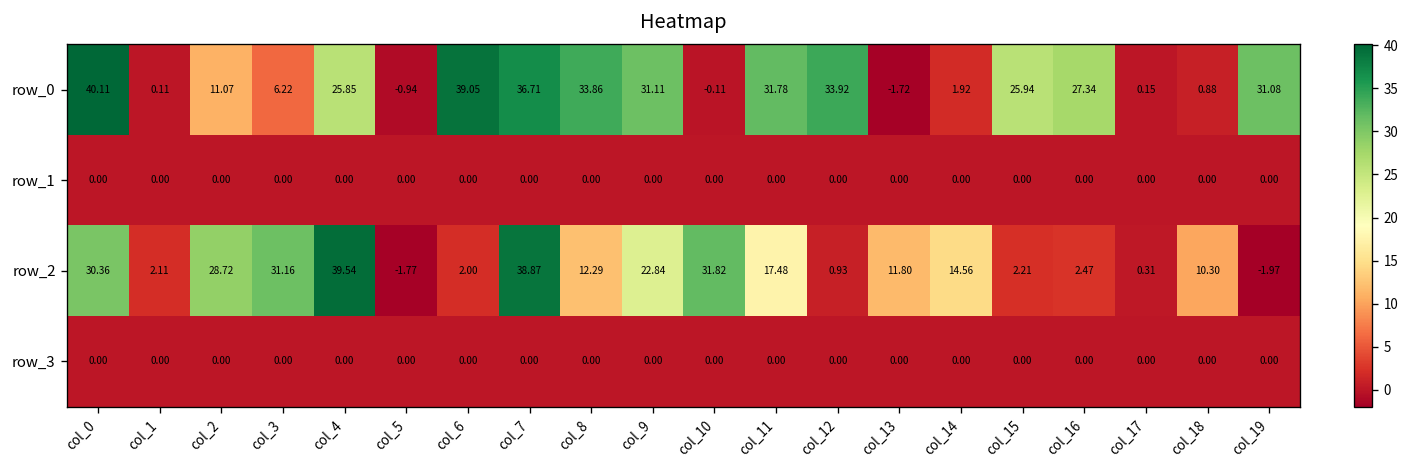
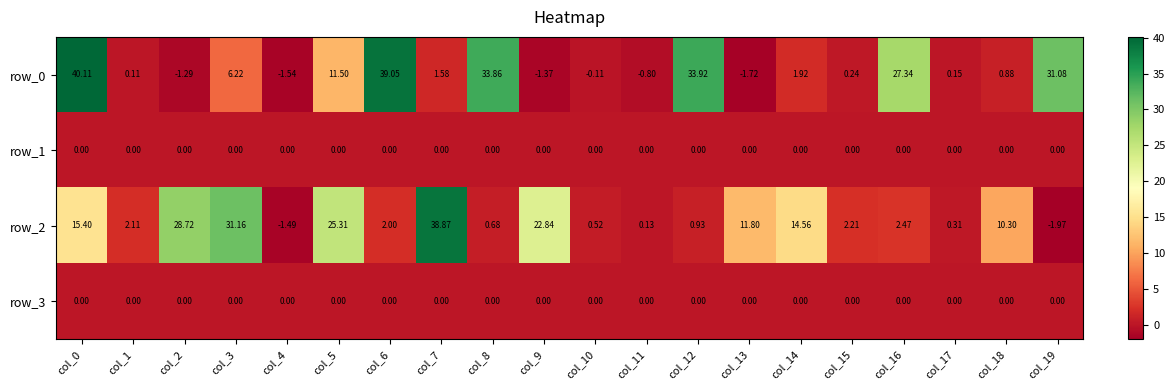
  {
    "row_0": {
      "col_0": 40.11,
      "col_1": 0.11,
-     "col_2": 11.07,
+     "col_2": -1.29,
      "col_3": 6.22,
-     "col_4": 25.85,
-     "col_5": -0.94,
+     "col_4": -1.54,
+     "col_5": 11.50,
      "col_6": 39.05,
-     "col_7": 36.71,
+     "col_7": 1.58,
      "col_8": 33.86,
-     "col_9": 31.11,
+     "col_9": -1.37,
      "col_10": -0.11,
-     "col_11": 31.78,
+     "col_11": -0.80,
      "col_12": 33.92,
      "col_13": -1.72,
      "col_14": 1.92,
-     "col_15": 25.94,
+     "col_15": 0.24,
      "col_16": 27.34,
      "col_17": 0.15,
      "col_18": 0.88,
      "col_19": 31.08
    },
    "row_1": {
      "col_0": 0.00,
      "col_1": 0.00,
      "col_2": 0.00,
      "col_3": 0.00,
      "col_4": 0.00,
      "col_5": 0.00,
      "col_6": 0.00,
      "col_7": 0.00,
      "col_8": 0.00,
      "col_9": 0.00,
      "col_10": 0.00,
      "col_11": 0.00,
      "col_12": 0.00,
      "col_13": 0.00,
      "col_14": 0.00,
      "col_15": 0.00,
      "col_16": 0.00,
      "col_17": 0.00,
      "col_18": 0.00,
      "col_19": 0.00
    },
    "row_2": {
-     "col_0": 30.36,
+     "col_0": 15.40,
      "col_1": 2.11,
      "col_2": 28.72,
      "col_3": 31.16,
-     "col_4": 39.54,
-     "col_5": -1.77,
+     "col_4": -1.49,
+     "col_5": 25.31,
      "col_6": 2.00,
      "col_7": 38.87,
-     "col_8": 12.29,
+     "col_8": 0.68,
      "col_9": 22.84,
-     "col_10": 31.82,
-     "col_11": 17.48,
+     "col_10": 0.52,
+     "col_11": 0.13,
      "col_12": 0.93,
      "col_13": 11.80,
      "col_14": 14.56,
      "col_15": 2.21,
      "col_16": 2.47,
      "col_17": 0.31,
      "col_18": 10.30,
      "col_19": -1.97
    },
    "row_3": {
      "col_0": 0.00,
      "col_1": 0.00,
      "col_2": 0.00,
      "col_3": 0.00,
      "col_4": 0.00,
      "col_5": 0.00,
      "col_6": 0.00,
      "col_7": 0.00,
      "col_8": 0.00,
      "col_9": 0.00,
      "col_10": 0.00,
      "col_11": 0.00,
      "col_12": 0.00,
      "col_13": 0.00,
      "col_14": 0.00,
      "col_15": 0.00,
      "col_16": 0.00,
      "col_17": 0.00,
      "col_18": 0.00,
      "col_19": 0.00
    }
  }
